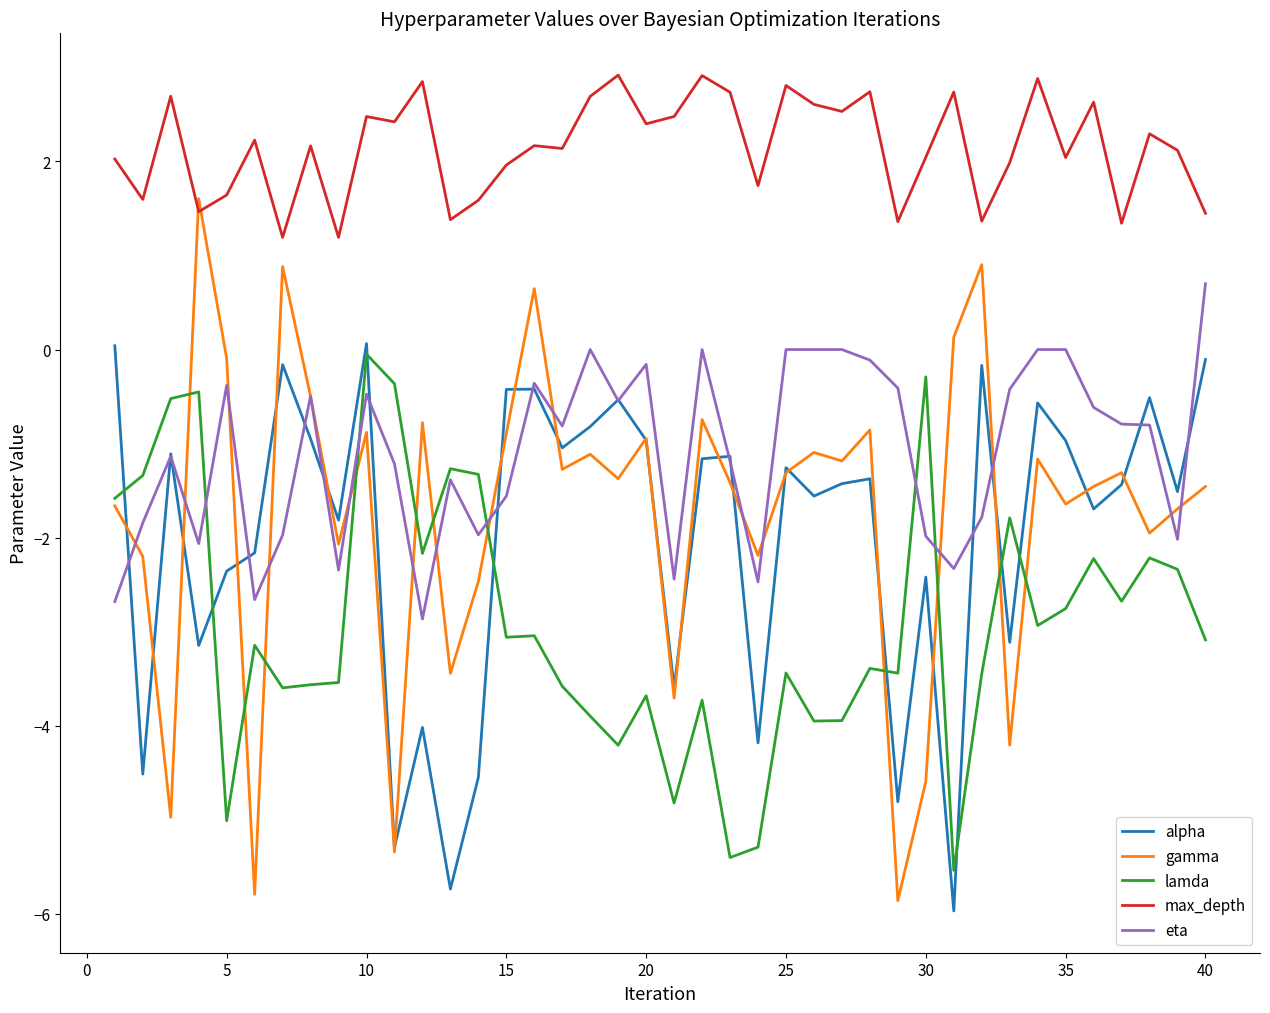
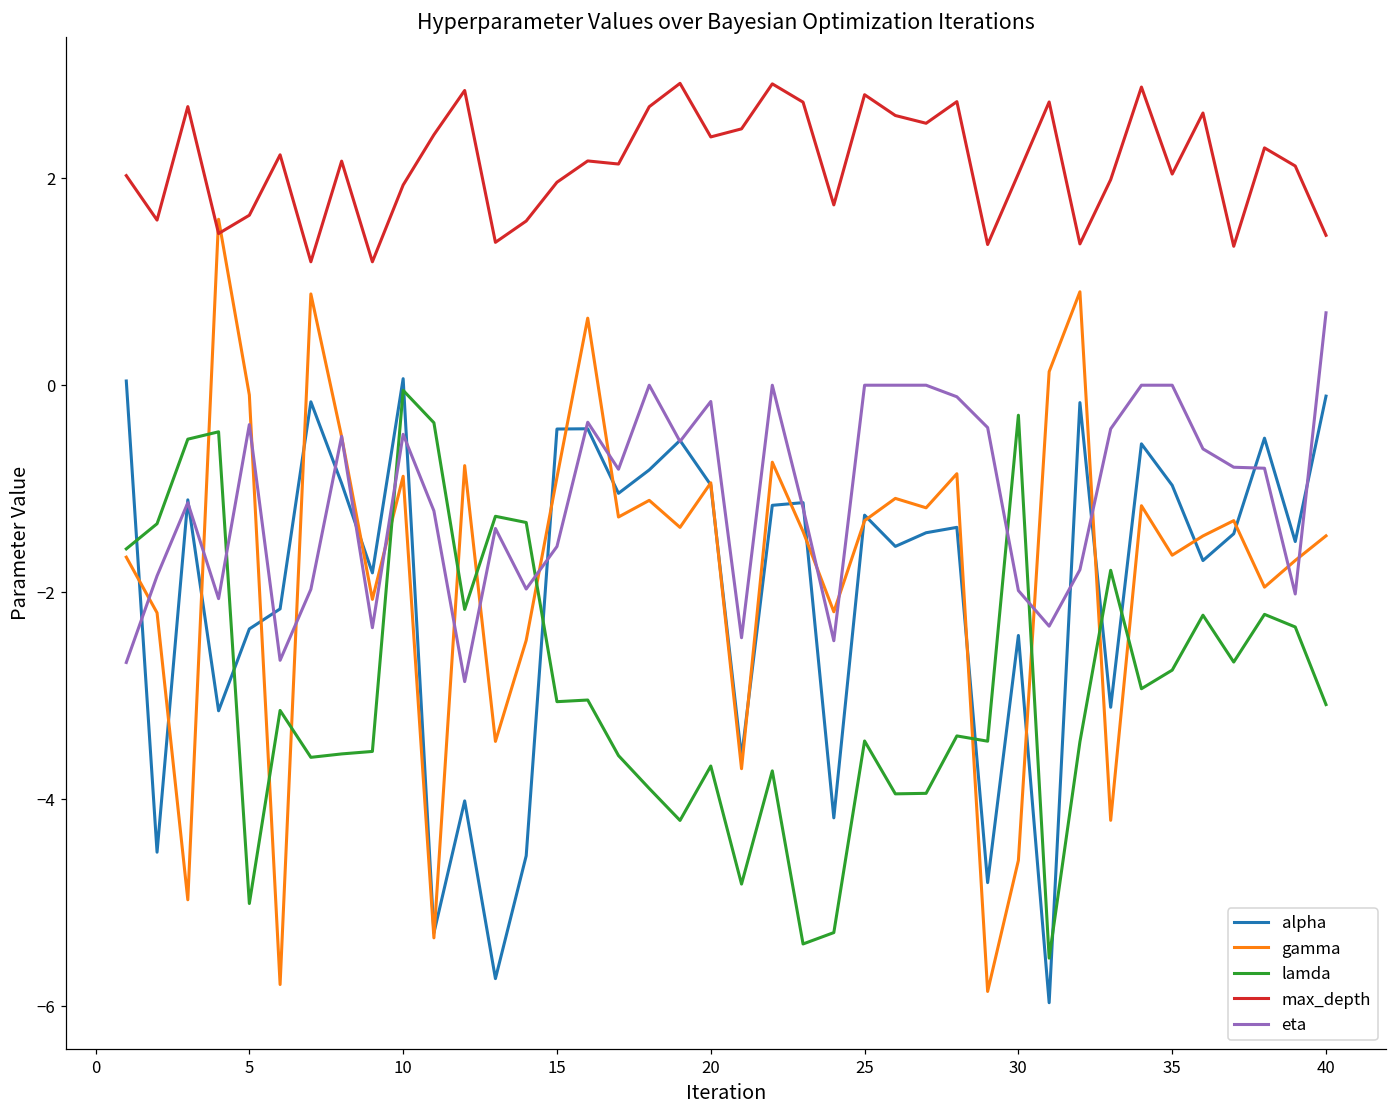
  {
    "alpha": {
      "5": -2.4,
      "10": 0.1,
      "15": -0.4,
      "25": -1.3,
      "30": -2.4,
      "35": -1.0,
      "40": -0.1
    },
    "gamma": {
      "5": -0.1,
      "10": -0.9,
      "15": -0.9,
      "25": -1.3,
      "30": -4.6,
      "35": -1.6,
      "40": -1.5
    },
    "lamda": {
      "5": -5.0,
      "10": 0.0,
      "15": -3.1,
      "20": -3.7,
      "25": -3.4,
      "30": -0.3,
      "35": -2.8,
      "40": -3.1
    },
    "max_depth": {
      "5": 1.6,
-     "10": 2.5,
+     "10": 1.9,
      "15": 2.0,
      "20": 2.4,
      "25": 2.8,
      "30": 2.0,
      "35": 2.0,
      "40": 1.4
    },
    "eta": {
      "5": -0.4,
      "10": -0.5,
      "15": -1.6,
      "20": -0.2,
      "25": 0.0,
      "30": -2.0,
      "35": 0.0,
      "40": 0.7
    }
  }
